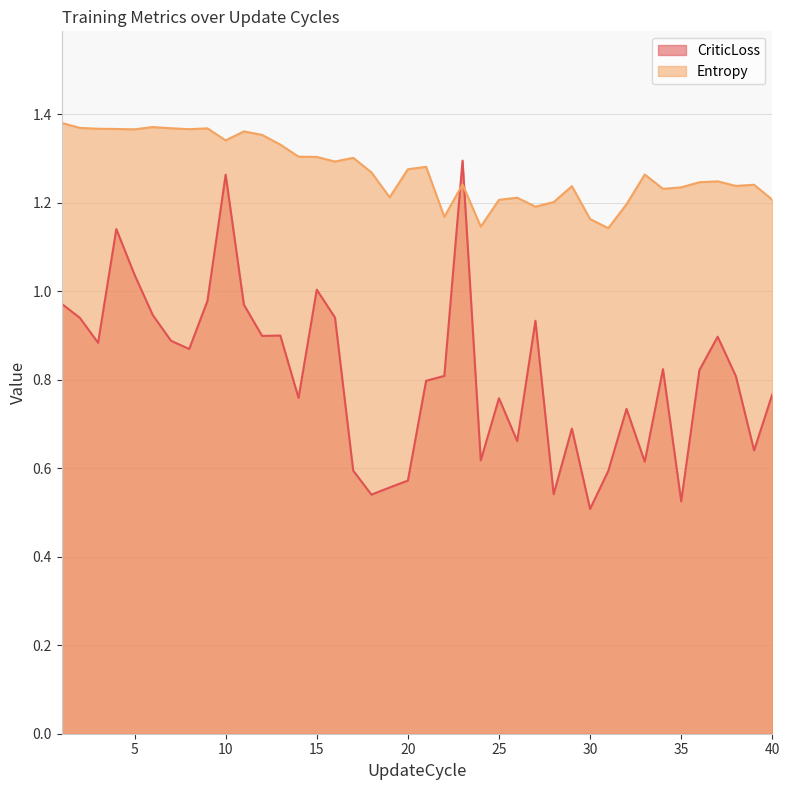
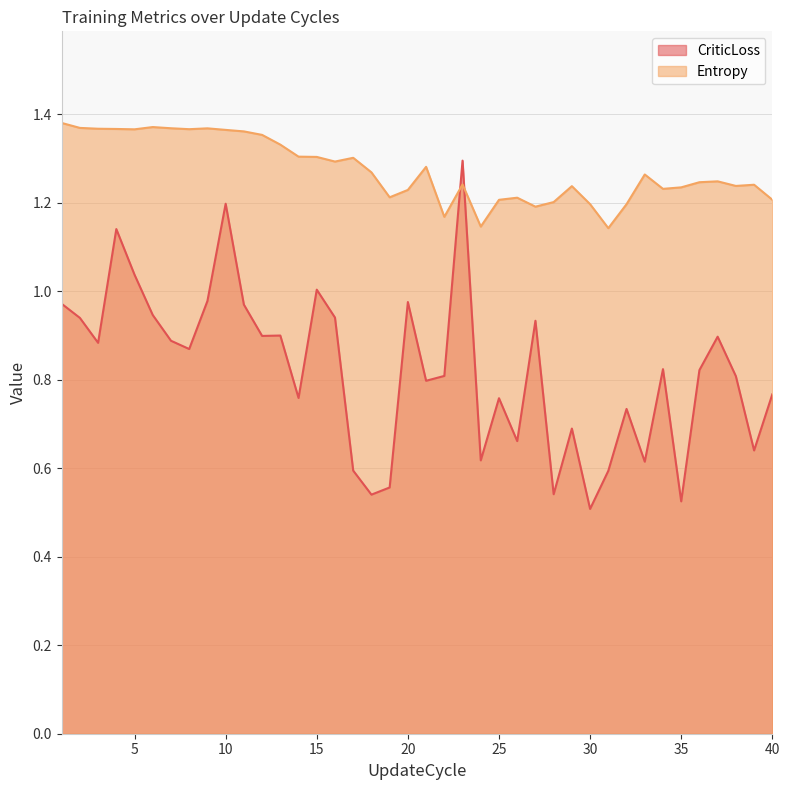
  {
    "CriticLoss": {
      "5": 1.04,
-     "10": 1.26,
+     "10": 1.20,
      "15": 1.00,
-     "20": 0.57,
+     "20": 0.98,
      "25": 0.76,
      "30": 0.51,
      "35": 0.53,
      "40": 0.77
    },
    "Entropy": {
      "5": 1.37,
-     "10": 1.34,
+     "10": 1.37,
      "15": 1.30,
-     "20": 1.28,
+     "20": 1.23,
      "25": 1.21,
-     "30": 1.16,
+     "30": 1.20,
      "35": 1.24,
      "40": 1.21
    }
  }
